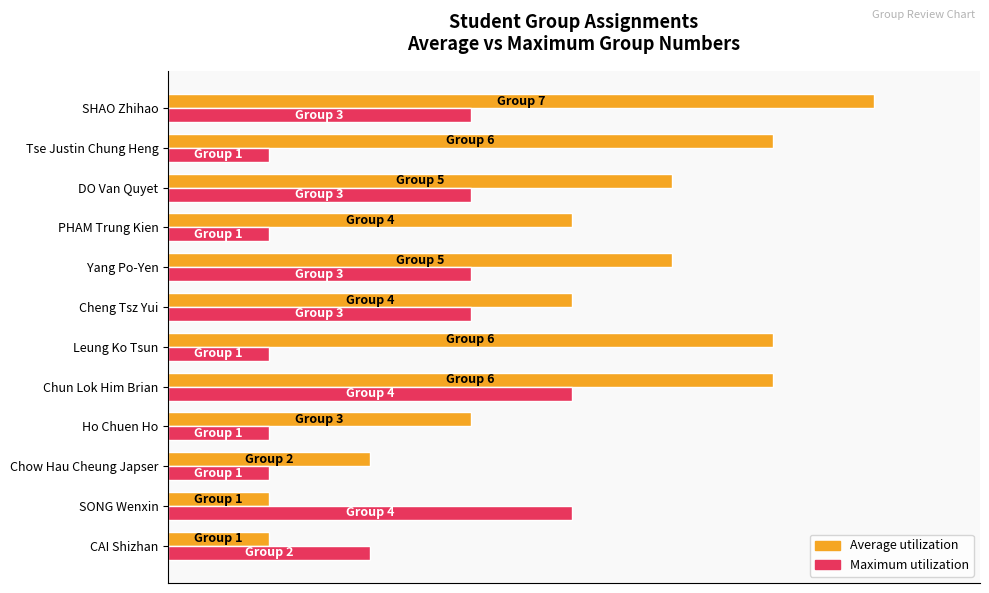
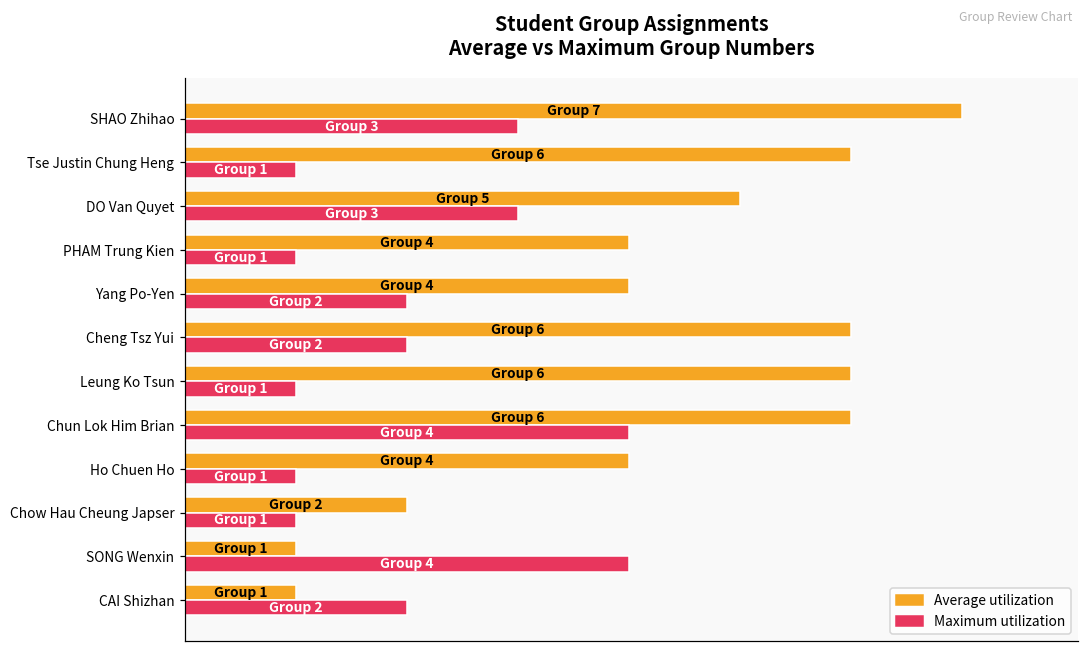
  {
    "Average utilization": {
-     "Yang Po-Yen": 5,
-     "Cheng Tsz Yui": 4,
-     "Ho Chuen Ho": 3
+     "Yang Po-Yen": 4,
+     "Cheng Tsz Yui": 6,
+     "Ho Chuen Ho": 4
    },
    "Maximum utilization": {
-     "Yang Po-Yen": 3,
-     "Cheng Tsz Yui": 3
+     "Yang Po-Yen": 2,
+     "Cheng Tsz Yui": 2
    }
  }
